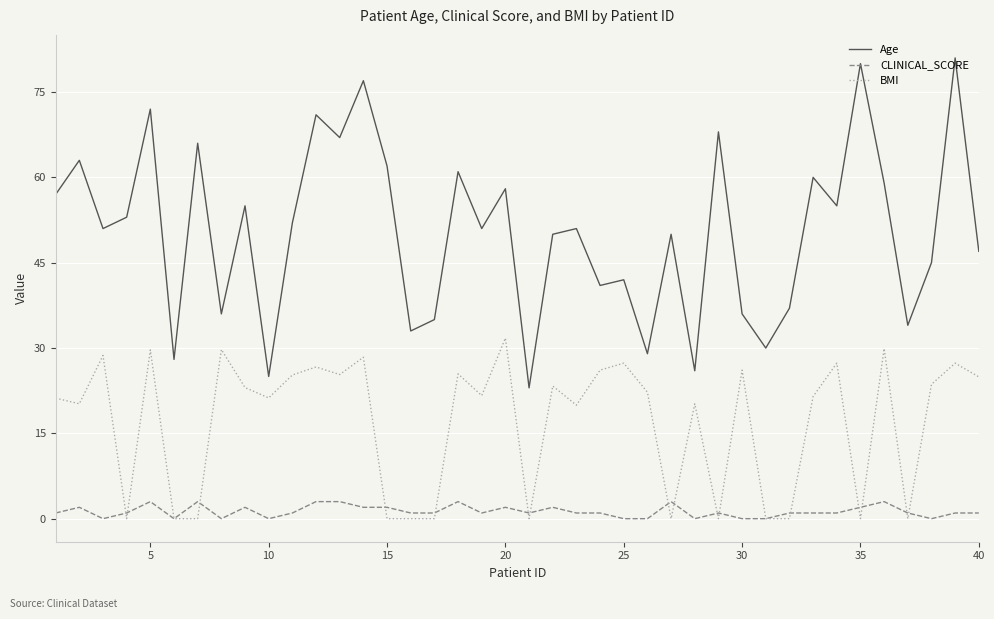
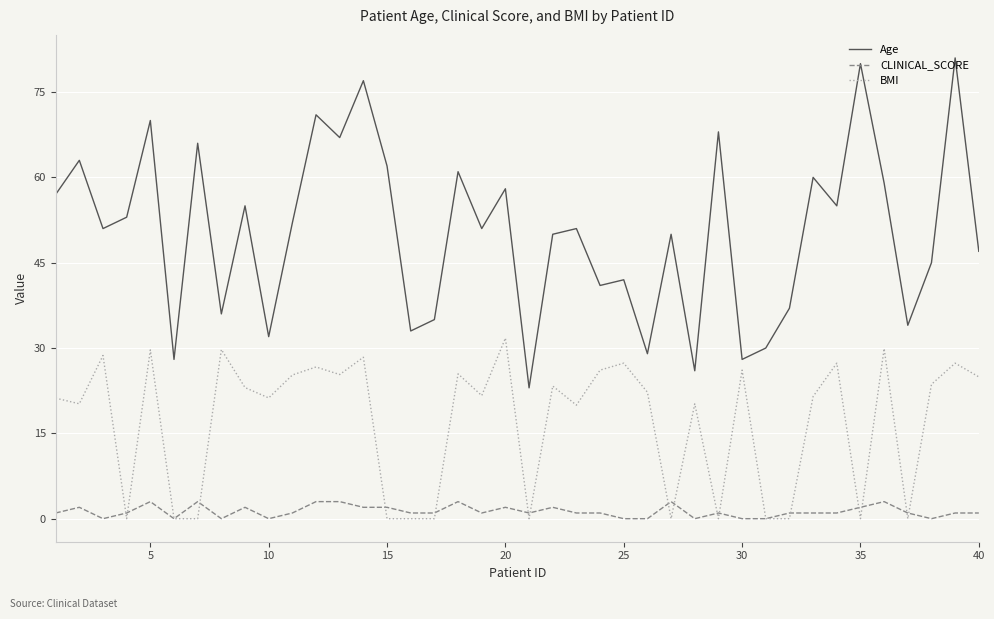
  {
    "Age": {
-     "5": 72,
-     "10": 25,
+     "5": 70,
+     "10": 32,
      "15": 62,
      "20": 58,
      "25": 42,
-     "30": 36,
+     "30": 28,
      "35": 80,
      "40": 47
    }
  }
